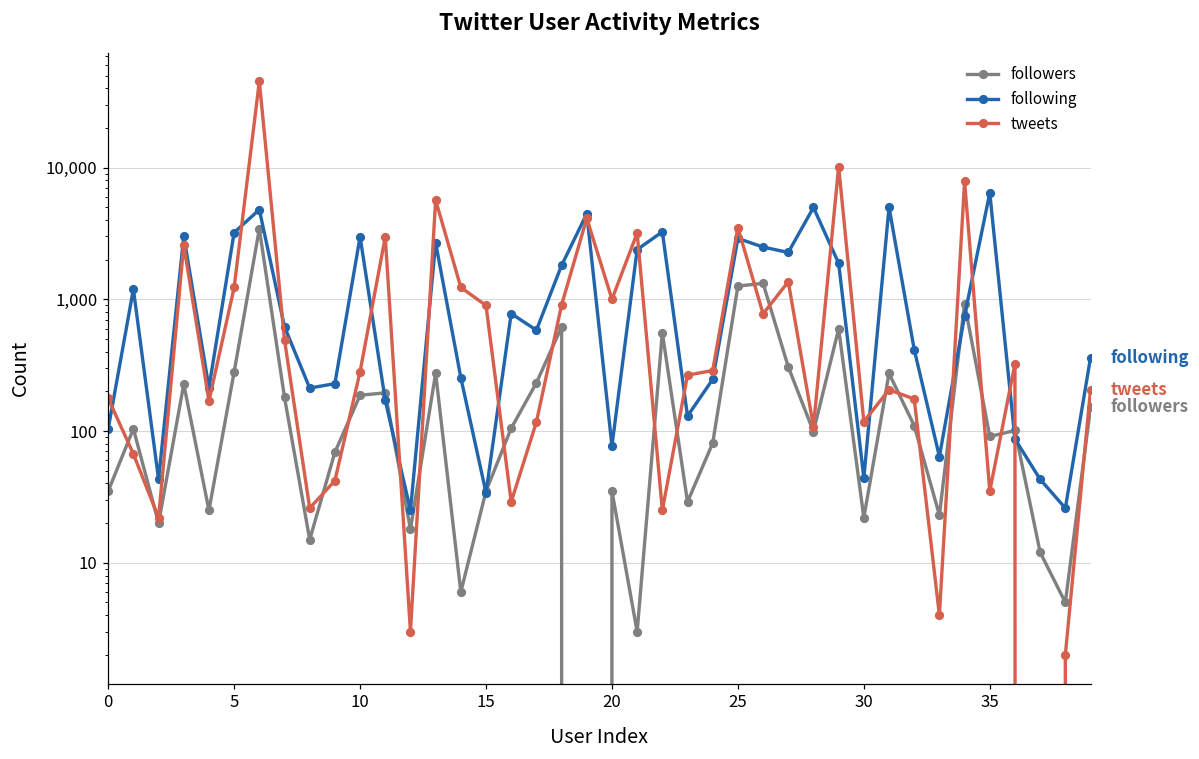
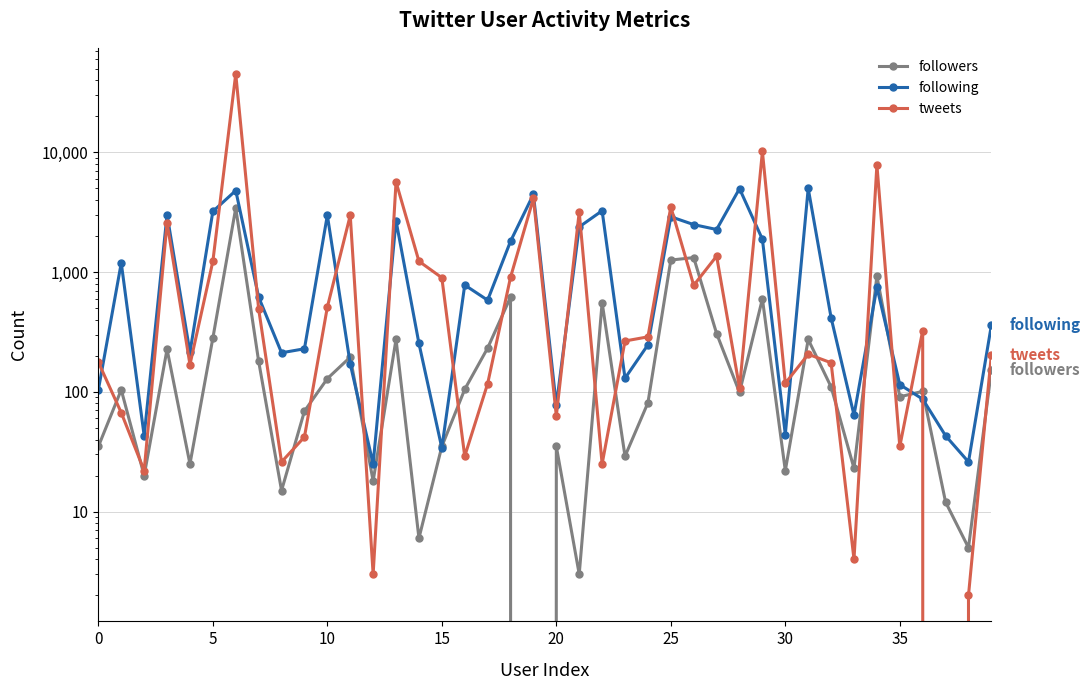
  {
    "followers": {
      "0": "35",
      "5": "280",
-     "10": "190",
+     "10": "130",
      "20": "35",
      "25": "1,300",
      "30": "22",
      "35": "90"
    },
    "following": {
      "0": "100",
      "5": "3,200",
      "10": "3,000",
      "20": "80",
      "25": "2,900",
      "30": "44",
-     "35": "6,000"
+     "35": "120"
    },
    "tweets": {
      "0": "180",
      "5": "1,200",
-     "10": "280",
+     "10": "510",
      "15": "900",
-     "20": "1,000",
+     "20": "60",
      "25": "3,500",
      "30": "120",
      "35": "35"
    }
  }
